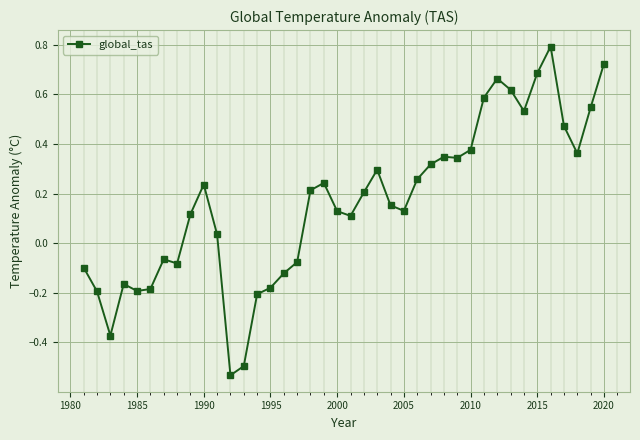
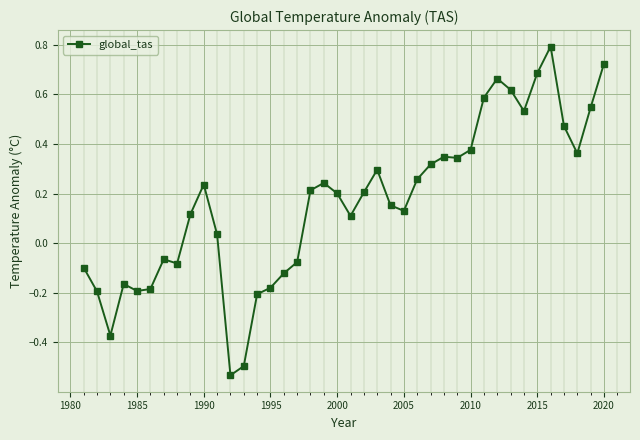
  {
    "1985": -0.19,
    "1990": 0.24,
    "1995": -0.18,
-   "2000": 0.13,
+   "2000": 0.20,
    "2005": 0.13,
    "2010": 0.38,
    "2015": 0.69,
    "2020": 0.72
  }
